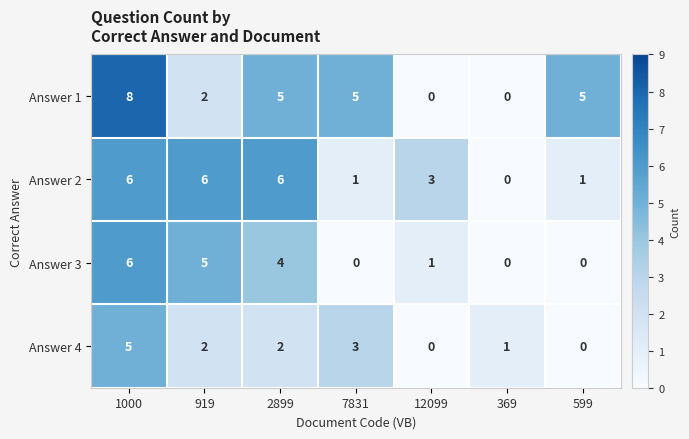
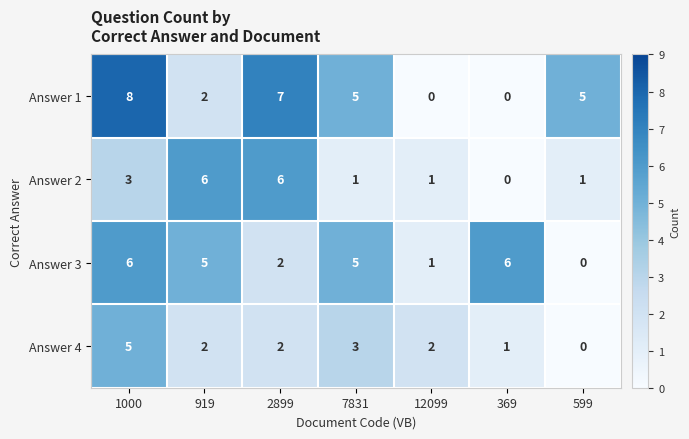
  {
    "Answer 1": {
      "1000": 8,
      "919": 2,
-     "2899": 5,
+     "2899": 7,
      "7831": 5,
      "12099": 0,
      "369": 0,
      "599": 5
    },
    "Answer 2": {
-     "1000": 6,
+     "1000": 3,
      "919": 6,
      "2899": 6,
      "7831": 1,
-     "12099": 3,
+     "12099": 1,
      "369": 0,
      "599": 1
    },
    "Answer 3": {
      "1000": 6,
      "919": 5,
-     "2899": 4,
-     "7831": 0,
+     "2899": 2,
+     "7831": 5,
      "12099": 1,
-     "369": 0,
+     "369": 6,
      "599": 0
    },
    "Answer 4": {
      "1000": 5,
      "919": 2,
      "2899": 2,
      "7831": 3,
-     "12099": 0,
+     "12099": 2,
      "369": 1,
      "599": 0
    }
  }
